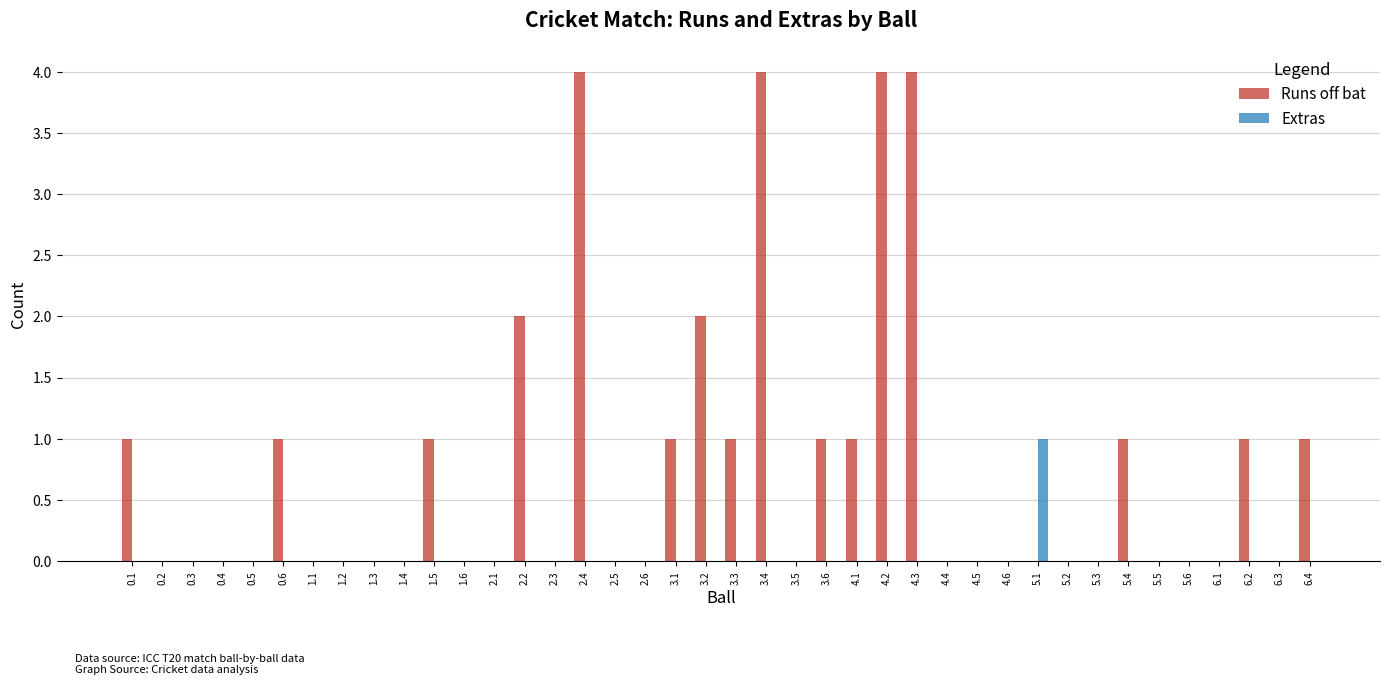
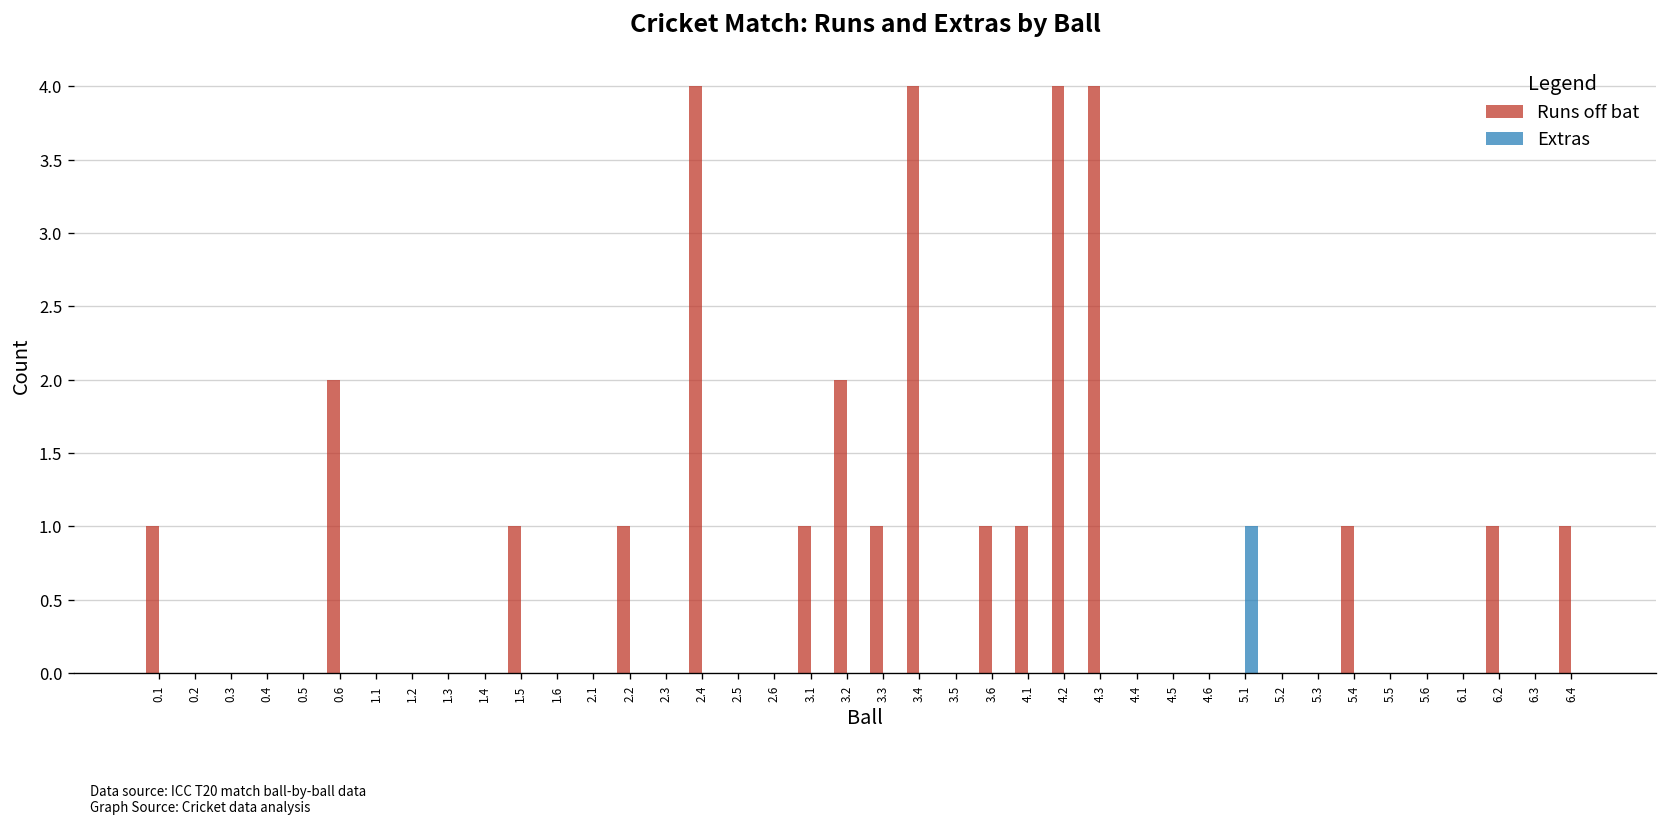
  {
    "Runs off bat": {
      "0.1": 1,
      "0.2": 0,
      "0.3": 0,
      "0.4": 0,
      "0.5": 0,
-     "0.6": 1,
+     "0.6": 2,
      "1.1": 0,
      "1.2": 0,
      "1.3": 0,
      "1.4": 0,
      "1.5": 1,
      "1.6": 0,
      "2.1": 0,
-     "2.2": 2,
+     "2.2": 1,
      "2.3": 0,
      "2.4": 4,
      "2.5": 0,
      "2.6": 0,
      "3.1": 1,
      "3.2": 2,
      "3.3": 1,
      "3.4": 4,
      "3.5": 0,
      "3.6": 1,
      "4.1": 1,
      "4.2": 4,
      "4.3": 4,
      "4.4": 0,
      "4.5": 0,
      "4.6": 0,
      "5.1": 0,
      "5.2": 0,
      "5.3": 0,
      "5.4": 1,
      "5.5": 0,
      "5.6": 0,
      "6.1": 0,
      "6.2": 1,
      "6.3": 0,
      "6.4": 1
    },
    "Extras": {
      "0.1": 0,
      "0.2": 0,
      "0.3": 0,
      "0.4": 0,
      "0.5": 0,
      "0.6": 0,
      "1.1": 0,
      "1.2": 0,
      "1.3": 0,
      "1.4": 0,
      "1.5": 0,
      "1.6": 0,
      "2.1": 0,
      "2.2": 0,
      "2.3": 0,
      "2.4": 0,
      "2.5": 0,
      "2.6": 0,
      "3.1": 0,
      "3.2": 0,
      "3.3": 0,
      "3.4": 0,
      "3.5": 0,
      "3.6": 0,
      "4.1": 0,
      "4.2": 0,
      "4.3": 0,
      "4.4": 0,
      "4.5": 0,
      "4.6": 0,
      "5.1": 1,
      "5.2": 0,
      "5.3": 0,
      "5.4": 0,
      "5.5": 0,
      "5.6": 0,
      "6.1": 0,
      "6.2": 0,
      "6.3": 0,
      "6.4": 0
    }
  }
